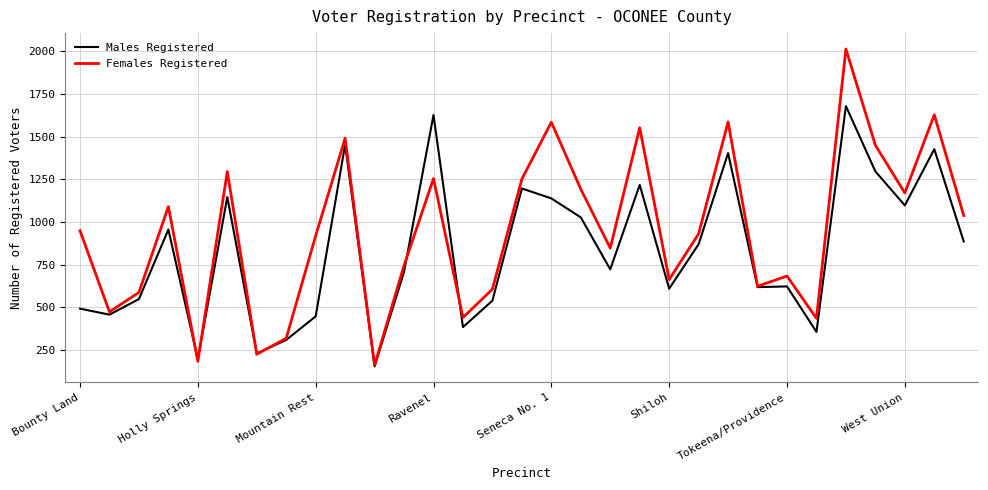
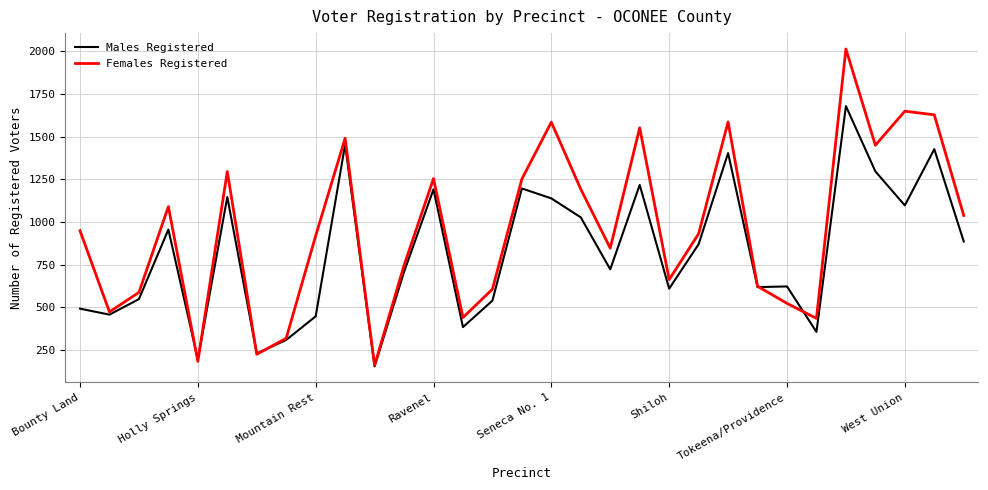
  {
    "Males Registered": {
      "Bounty Land": 490,
      "Mountain Rest": 450,
-     "Ravenel": 1630,
+     "Ravenel": 1190,
      "Seneca No. 1": 1140,
      "Shiloh": 610,
      "Tokeena/Providence": 620,
      "West Union": 1100
    },
    "Females Registered": {
      "Bounty Land": 950,
      "Mountain Rest": 920,
      "Ravenel": 1250,
      "Seneca No. 1": 1580,
      "Shiloh": 660,
-     "Tokeena/Providence": 680,
-     "West Union": 1170
+     "Tokeena/Providence": 520,
+     "West Union": 1650
    }
  }
